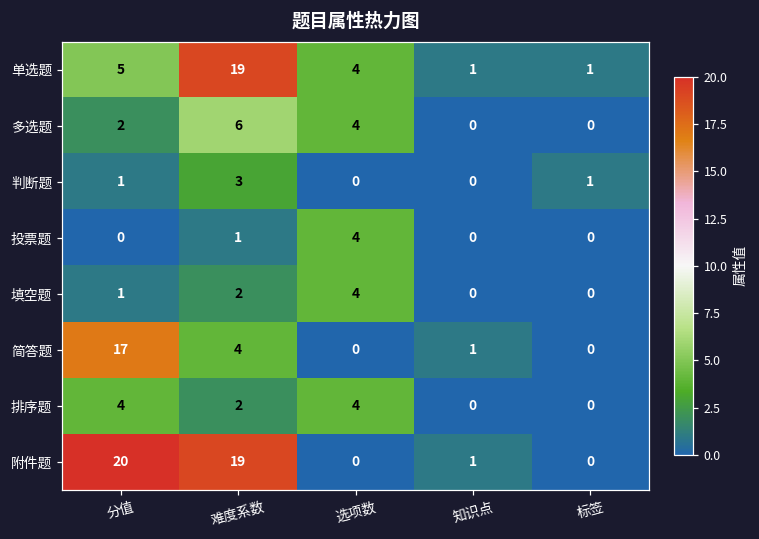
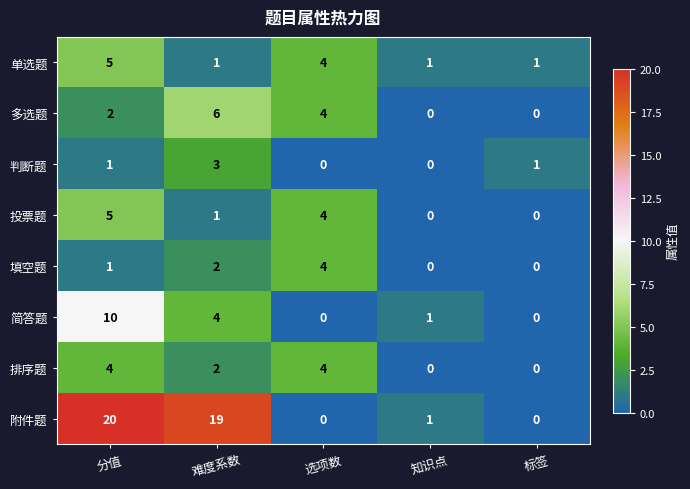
  {
    "单选题": {
      "分值": 5,
-     "难度系数": 19,
+     "难度系数": 1,
      "选项数": 4,
      "知识点": 1,
      "标签": 1
    },
    "多选题": {
      "分值": 2,
      "难度系数": 6,
      "选项数": 4,
      "知识点": 0,
      "标签": 0
    },
    "判断题": {
      "分值": 1,
      "难度系数": 3,
      "选项数": 0,
      "知识点": 0,
      "标签": 1
    },
    "投票题": {
-     "分值": 0,
+     "分值": 5,
      "难度系数": 1,
      "选项数": 4,
      "知识点": 0,
      "标签": 0
    },
    "填空题": {
      "分值": 1,
      "难度系数": 2,
      "选项数": 4,
      "知识点": 0,
      "标签": 0
    },
    "简答题": {
-     "分值": 17,
+     "分值": 10,
      "难度系数": 4,
      "选项数": 0,
      "知识点": 1,
      "标签": 0
    },
    "排序题": {
      "分值": 4,
      "难度系数": 2,
      "选项数": 4,
      "知识点": 0,
      "标签": 0
    },
    "附件题": {
      "分值": 20,
      "难度系数": 19,
      "选项数": 0,
      "知识点": 1,
      "标签": 0
    }
  }
